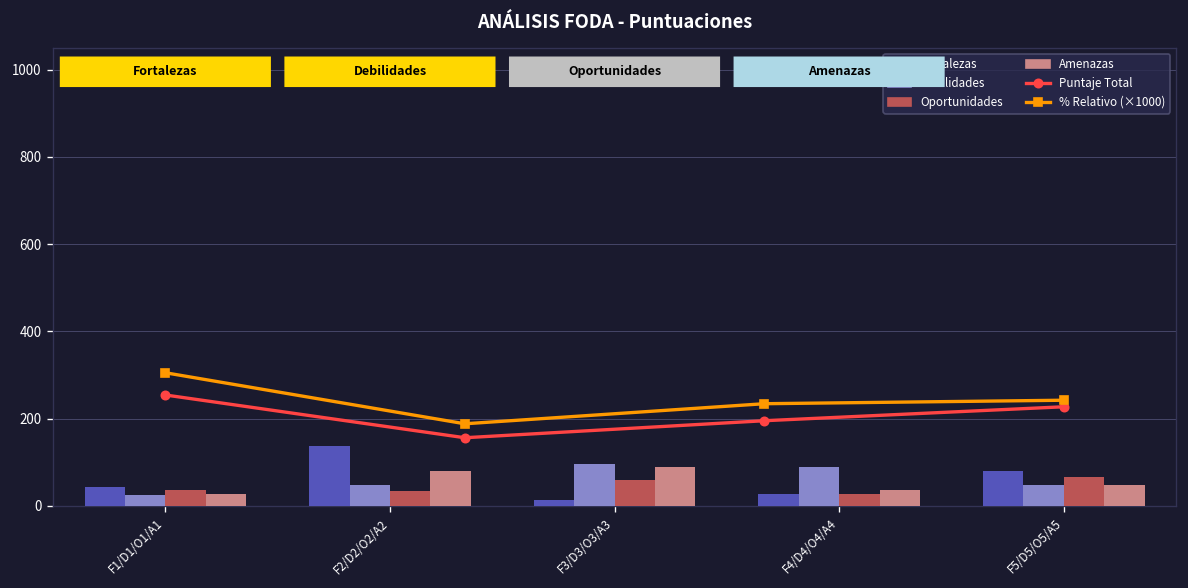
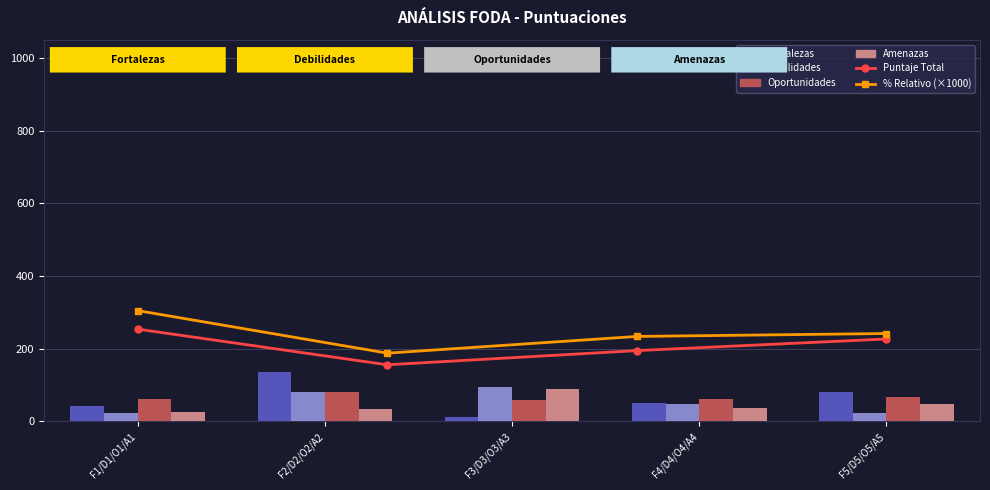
  {
    "Fortalezas": {
      "F1/D1/O1/A1": 40,
      "F2/D2/O2/A2": 140,
      "F3/D3/O3/A3": 10,
-     "F4/D4/O4/A4": 30,
+     "F4/D4/O4/A4": 50,
      "F5/D5/O5/A5": 80
    },
    "Puntaje Total": {
      "F1/D1/O1/A1": 250,
      "F5/D5/O5/A5": 230
    },
    "Debilidades": {
      "F1/D1/O1/A1": 20,
-     "F2/D2/O2/A2": 50,
+     "F2/D2/O2/A2": 80,
      "F3/D3/O3/A3": 100,
-     "F4/D4/O4/A4": 90,
-     "F5/D5/O5/A5": 50
+     "F4/D4/O4/A4": 50,
+     "F5/D5/O5/A5": 20
    },
    "% Relativo (×1000)": {
      "F1/D1/O1/A1": 310,
      "F5/D5/O5/A5": 240
    },
    "Oportunidades": {
-     "F1/D1/O1/A1": 40,
-     "F2/D2/O2/A2": 30,
+     "F1/D1/O1/A1": 60,
+     "F2/D2/O2/A2": 80,
      "F3/D3/O3/A3": 60,
-     "F4/D4/O4/A4": 30,
+     "F4/D4/O4/A4": 60,
      "F5/D5/O5/A5": 70
    },
    "Amenazas": {
      "F1/D1/O1/A1": 30,
-     "F2/D2/O2/A2": 80,
+     "F2/D2/O2/A2": 40,
      "F3/D3/O3/A3": 90,
      "F4/D4/O4/A4": 40,
      "F5/D5/O5/A5": 50
    }
  }
